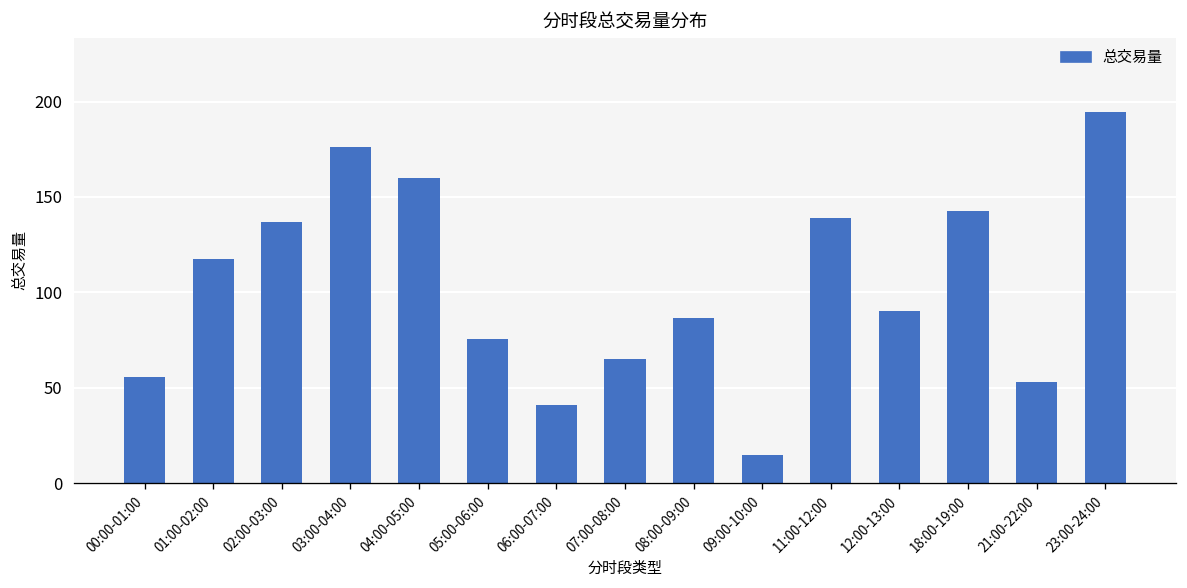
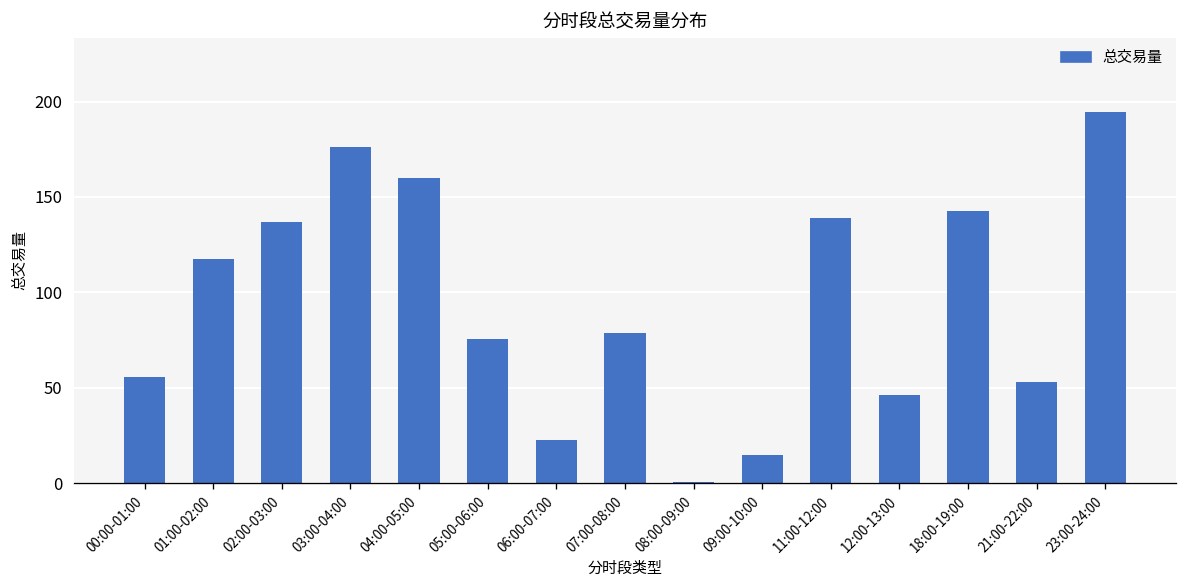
  {
    "00:00-01:00": 55,
    "01:00-02:00": 117,
    "02:00-03:00": 137,
    "03:00-04:00": 176,
    "04:00-05:00": 160,
    "05:00-06:00": 76,
-   "06:00-07:00": 41,
-   "07:00-08:00": 65,
-   "08:00-09:00": 86,
+   "06:00-07:00": 22,
+   "07:00-08:00": 79,
+   "08:00-09:00": 1,
    "09:00-10:00": 15,
    "11:00-12:00": 139,
-   "12:00-13:00": 90,
+   "12:00-13:00": 46,
    "18:00-19:00": 143,
    "21:00-22:00": 53,
    "23:00-24:00": 195
  }
